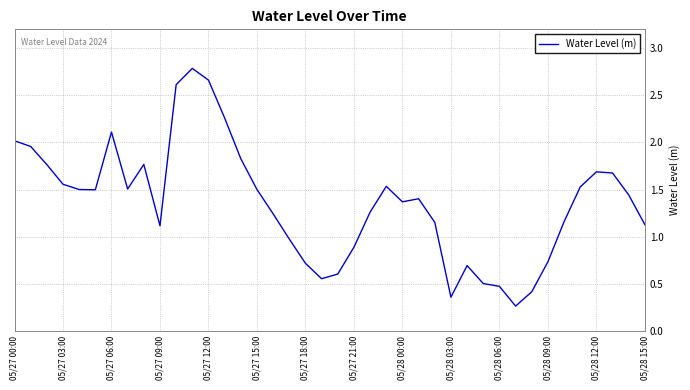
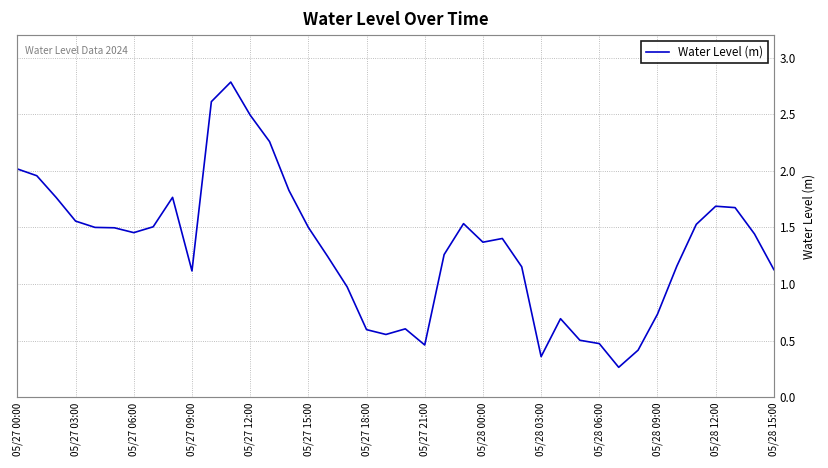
  {
    "05/27 00:00": 2.0,
    "05/27 03:00": 1.6,
-   "05/27 06:00": 2.1,
+   "05/27 06:00": 1.5,
    "05/27 09:00": 1.1,
-   "05/27 12:00": 2.7,
+   "05/27 12:00": 2.5,
    "05/27 15:00": 1.5,
-   "05/27 18:00": 0.7,
-   "05/27 21:00": 0.9,
+   "05/27 18:00": 0.6,
+   "05/27 21:00": 0.5,
    "05/28 00:00": 1.4,
    "05/28 03:00": 0.4,
    "05/28 06:00": 0.5,
    "05/28 09:00": 0.7,
    "05/28 12:00": 1.7,
    "05/28 15:00": 1.1
  }
